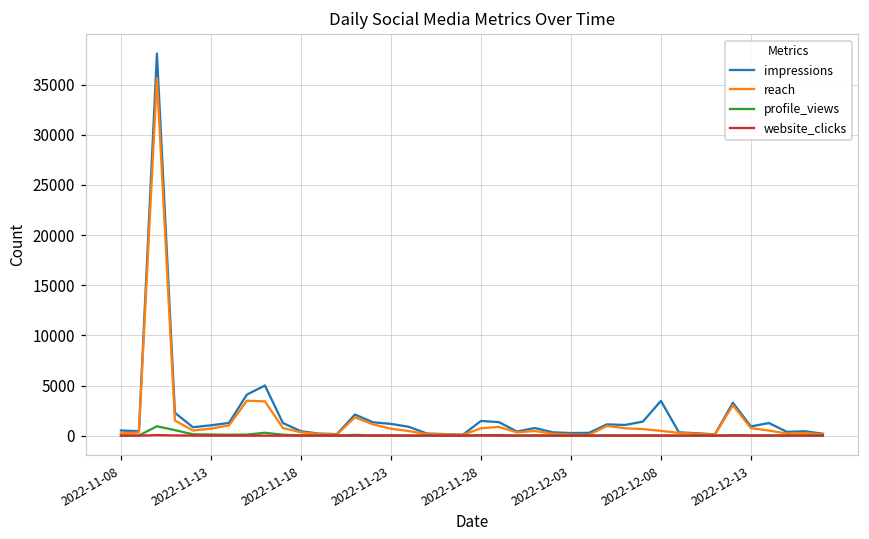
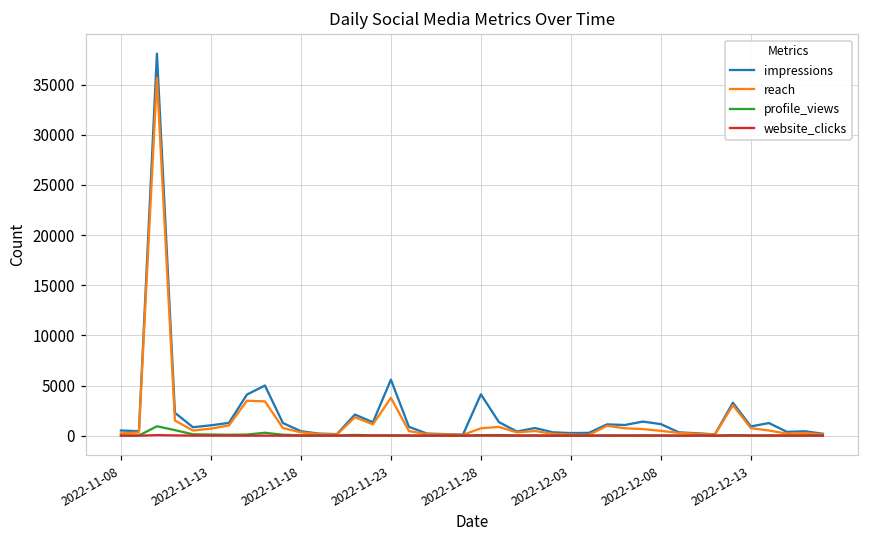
  {
    "impressions": {
      "2022-11-13": 1000,
-     "2022-11-23": 1000,
-     "2022-11-28": 1000,
-     "2022-12-08": 3000
+     "2022-11-23": 6000,
+     "2022-11-28": 4000,
+     "2022-12-08": 1000
    },
    "reach": {
      "2022-11-13": 1000,
-     "2022-11-23": 1000,
+     "2022-11-23": 4000,
      "2022-11-28": 1000,
      "2022-12-08": 0
    }
  }
